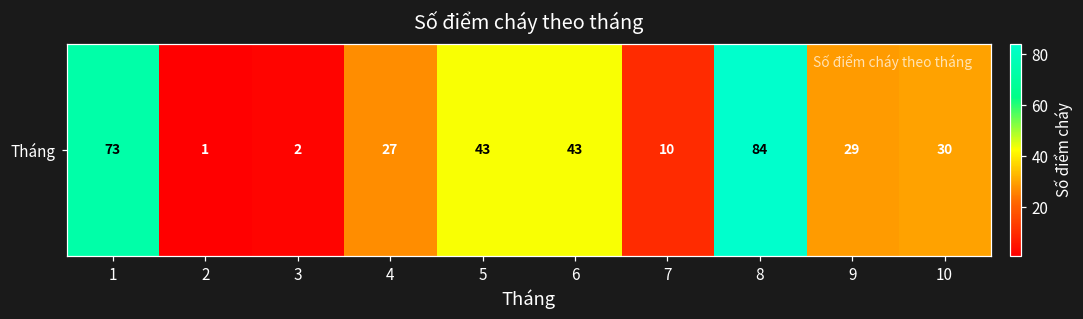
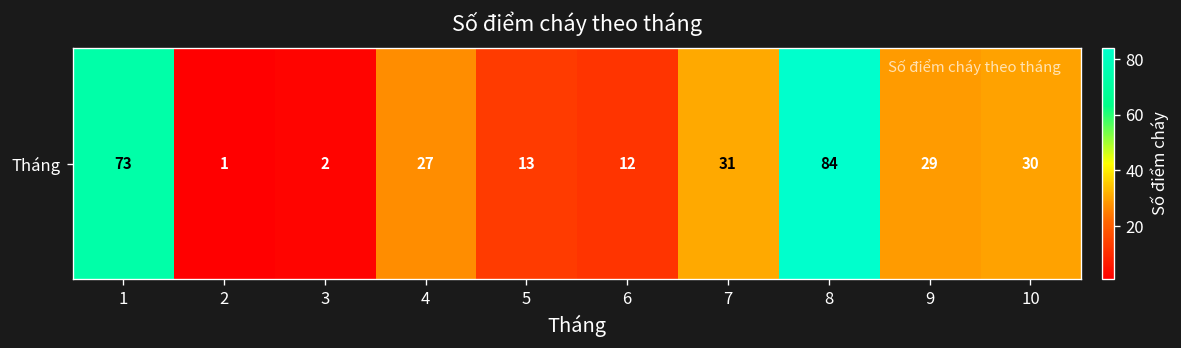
  {
    "Tháng": {
      "1": 73,
      "2": 1,
      "3": 2,
      "4": 27,
-     "5": 43,
-     "6": 43,
-     "7": 10,
+     "5": 13,
+     "6": 12,
+     "7": 31,
      "8": 84,
      "10": 30
    }
  }
